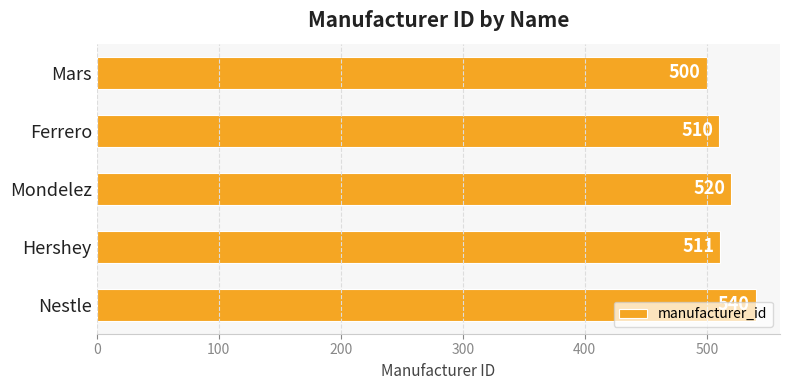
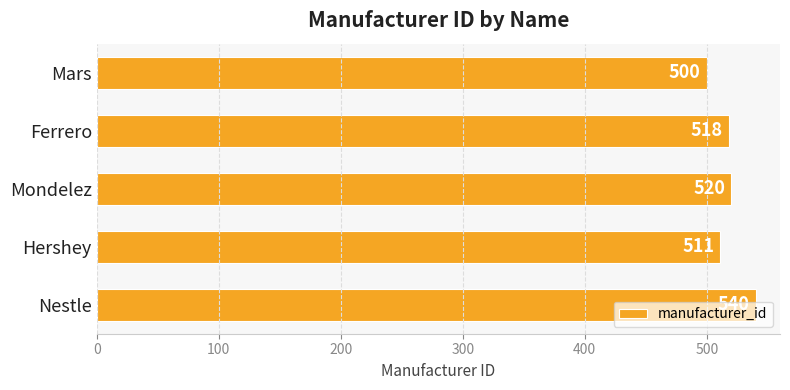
  {
    "Mars": 500,
-   "Ferrero": 510,
+   "Ferrero": 518,
    "Mondelez": 520,
    "Hershey": 511
  }
